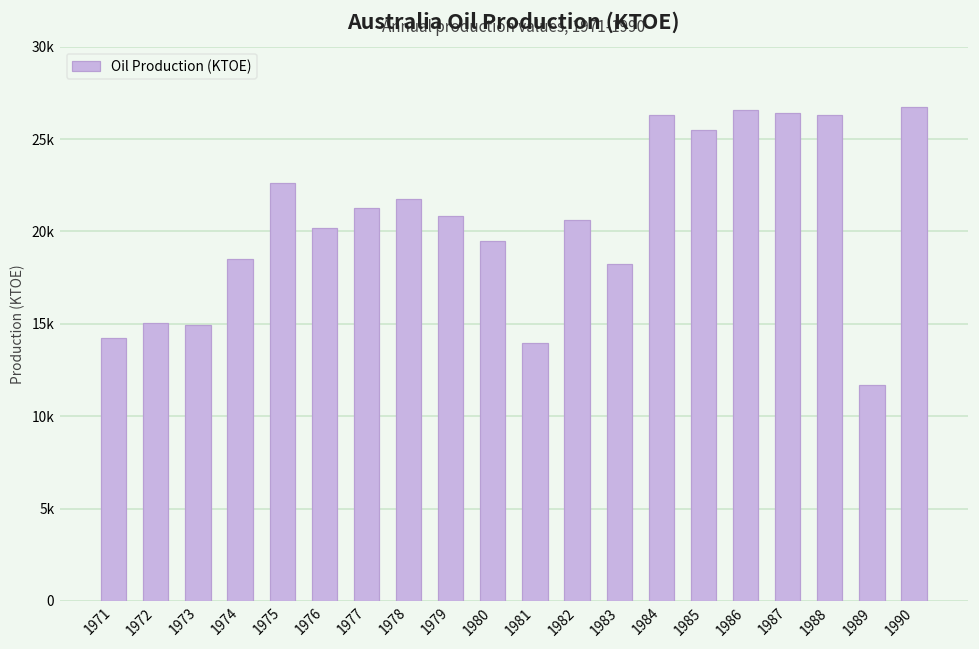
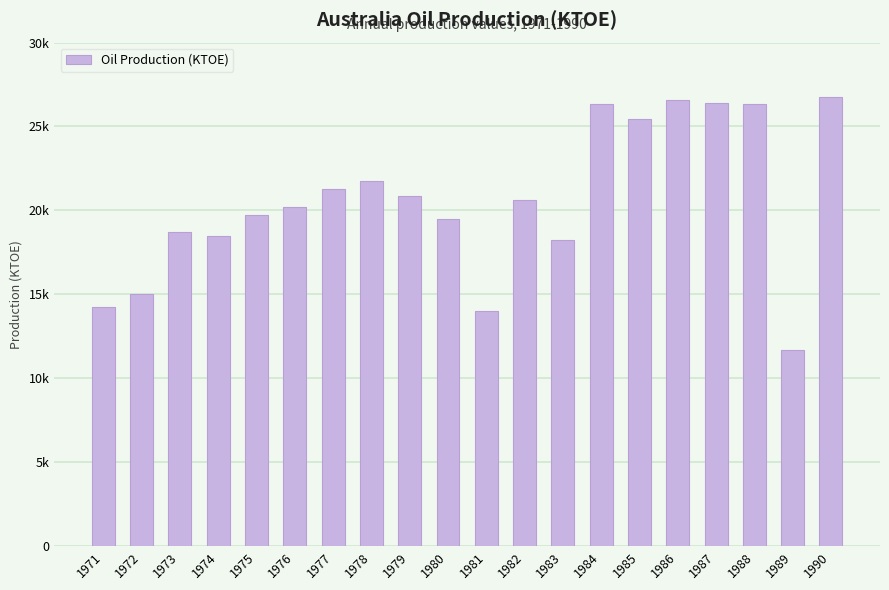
  {
    "1971": 14200,
    "1972": 15000,
-   "1973": 14900,
+   "1973": 18700,
    "1974": 18500,
-   "1975": 22700,
+   "1975": 19700,
    "1976": 20200,
    "1977": 21300,
    "1978": 21700,
    "1979": 20800,
    "1980": 19500,
    "1981": 14000,
    "1982": 20600,
    "1983": 18200,
    "1984": 26300,
    "1985": 25500,
    "1986": 26600,
    "1987": 26400,
    "1988": 26300,
    "1989": 11700,
    "1990": 26800
  }
